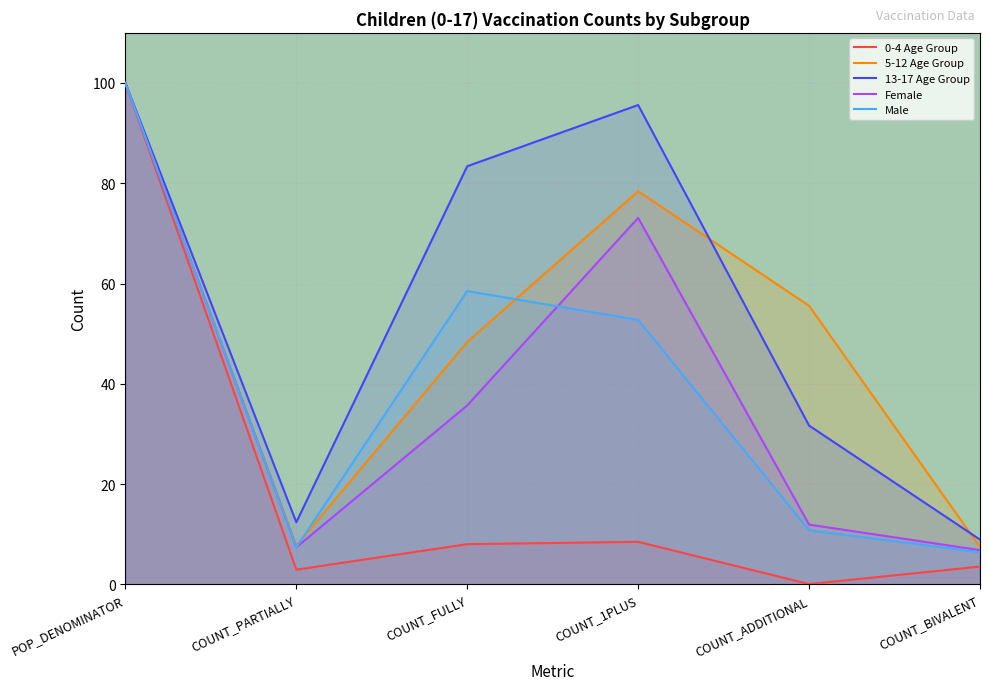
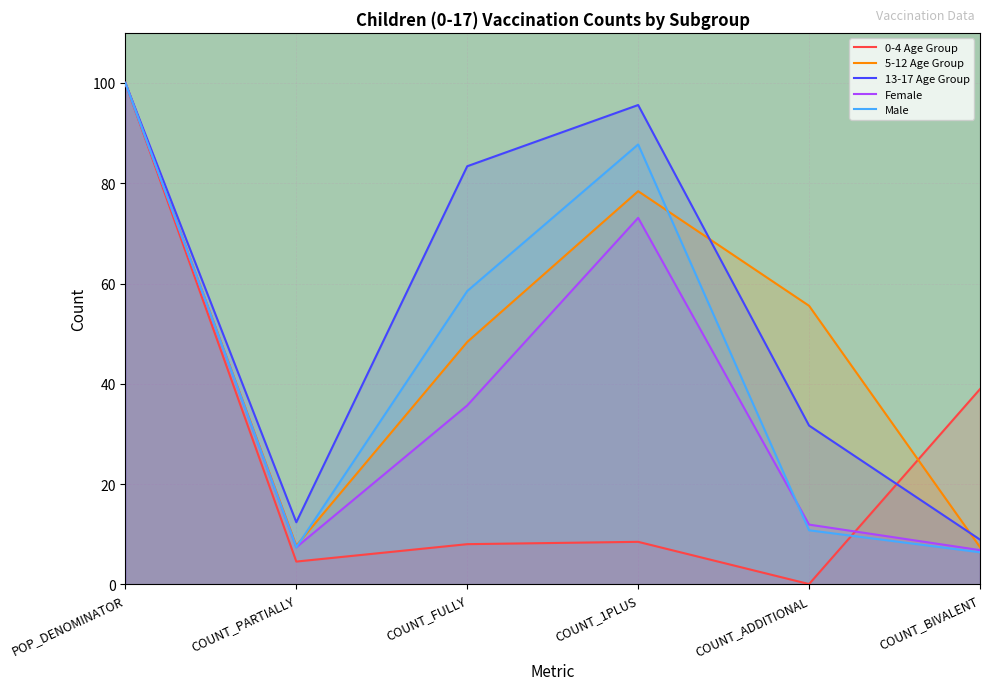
  {
    "0-4 Age Group": {
-     "COUNT_PARTIALLY": 3,
+     "COUNT_PARTIALLY": 5,
      "COUNT_FULLY": 8,
      "COUNT_1PLUS": 8,
      "COUNT_ADDITIONAL": 0,
-     "COUNT_BIVALENT": 4
+     "COUNT_BIVALENT": 39
    },
    "5-12 Age Group": {
      "COUNT_FULLY": 48,
      "COUNT_1PLUS": 78,
      "COUNT_ADDITIONAL": 56,
      "COUNT_BIVALENT": 7
    },
    "13-17 Age Group": {
      "COUNT_PARTIALLY": 12,
      "COUNT_FULLY": 83,
      "COUNT_1PLUS": 96,
      "COUNT_ADDITIONAL": 32,
      "COUNT_BIVALENT": 9
    },
    "Female": {
      "COUNT_FULLY": 36,
      "COUNT_1PLUS": 73,
      "COUNT_ADDITIONAL": 12
    },
    "Male": {
      "COUNT_FULLY": 58,
-     "COUNT_1PLUS": 53,
+     "COUNT_1PLUS": 88,
      "COUNT_ADDITIONAL": 11
    }
  }
